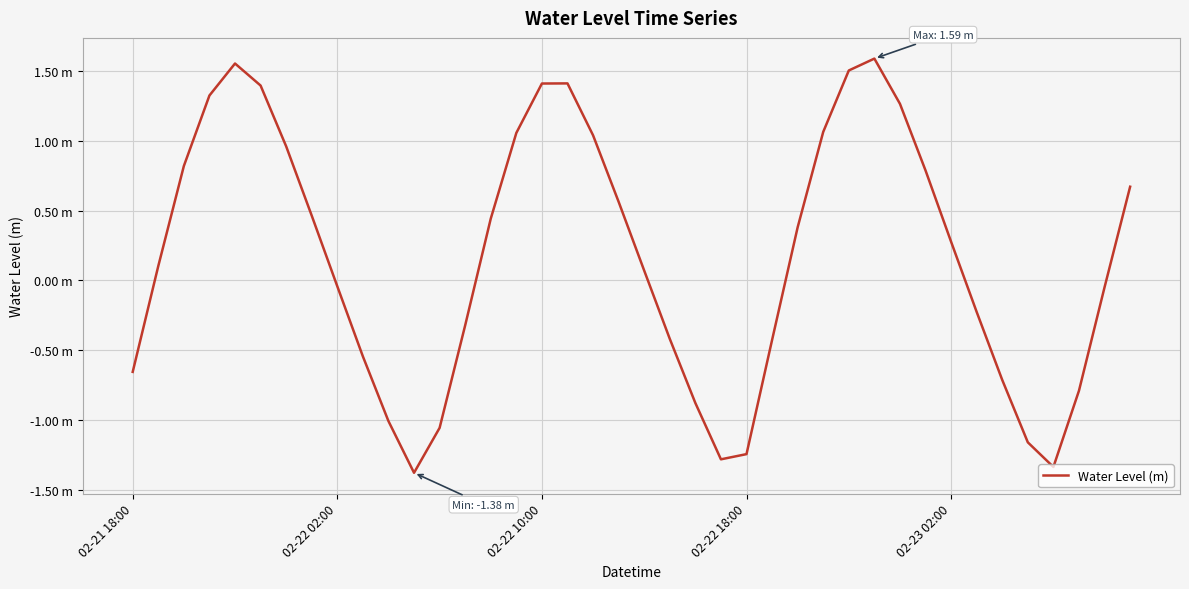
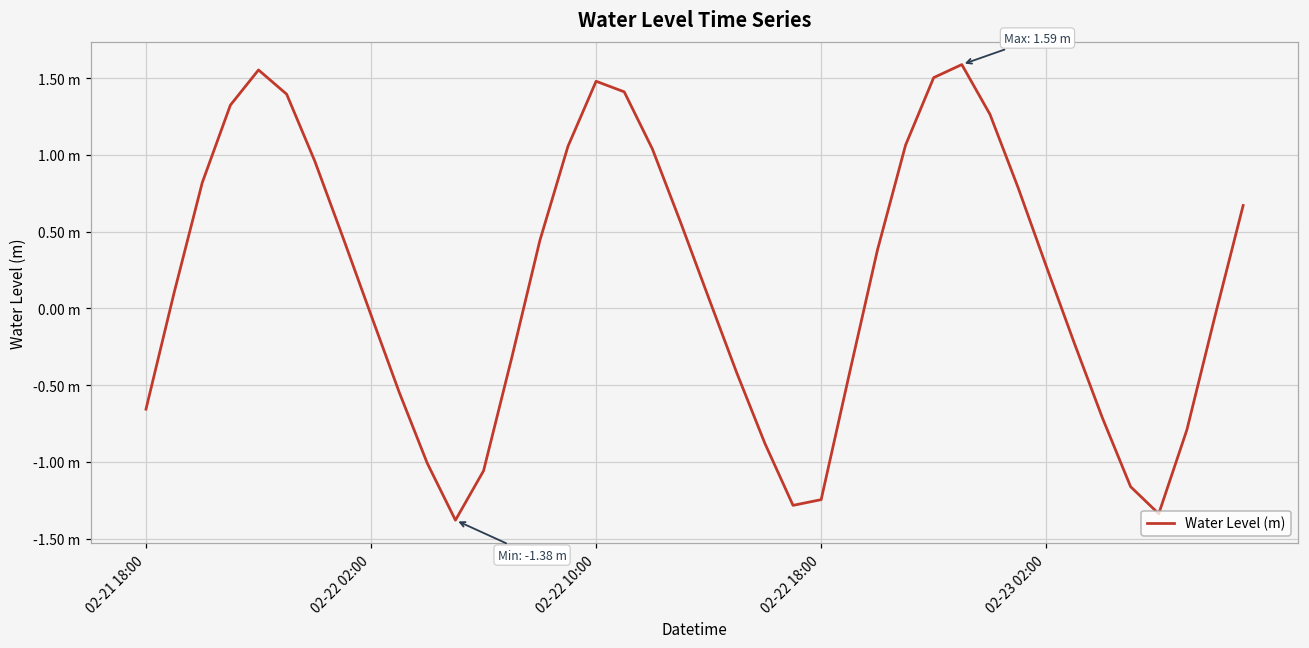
  {
    "02-21 18:00": "-0.66 m",
    "02-22 02:00": "-0.04 m",
-   "02-22 10:00": "1.41 m",
+   "02-22 10:00": "1.48 m",
    "02-22 18:00": "-1.25 m",
    "02-23 02:00": "0.28 m"
  }
